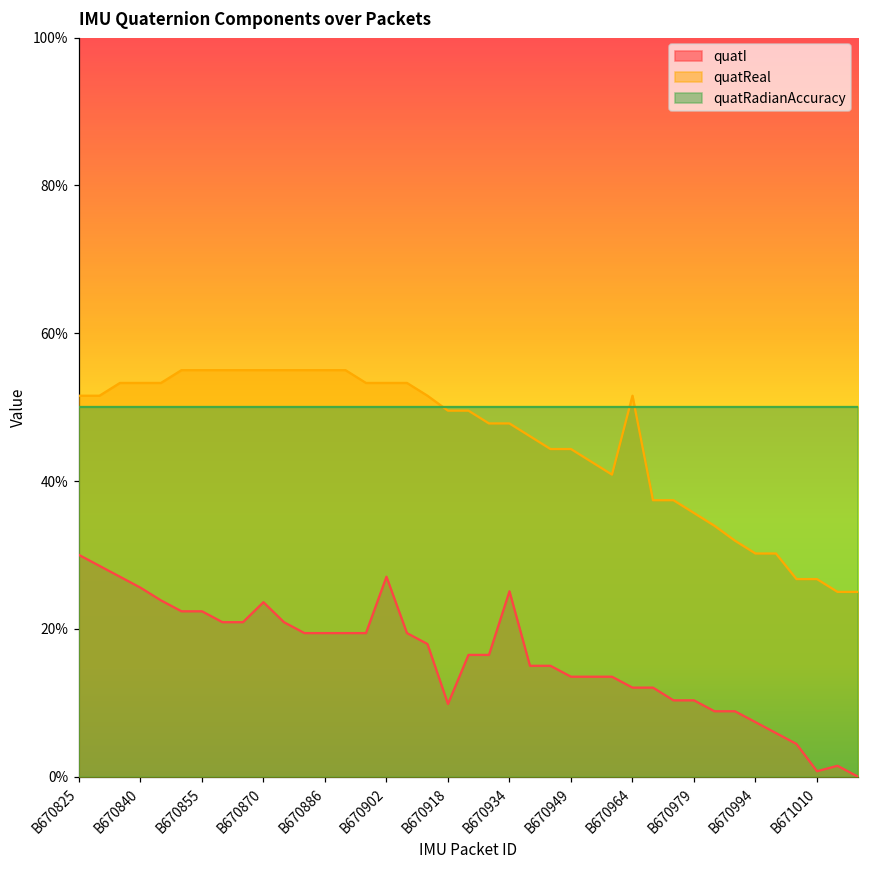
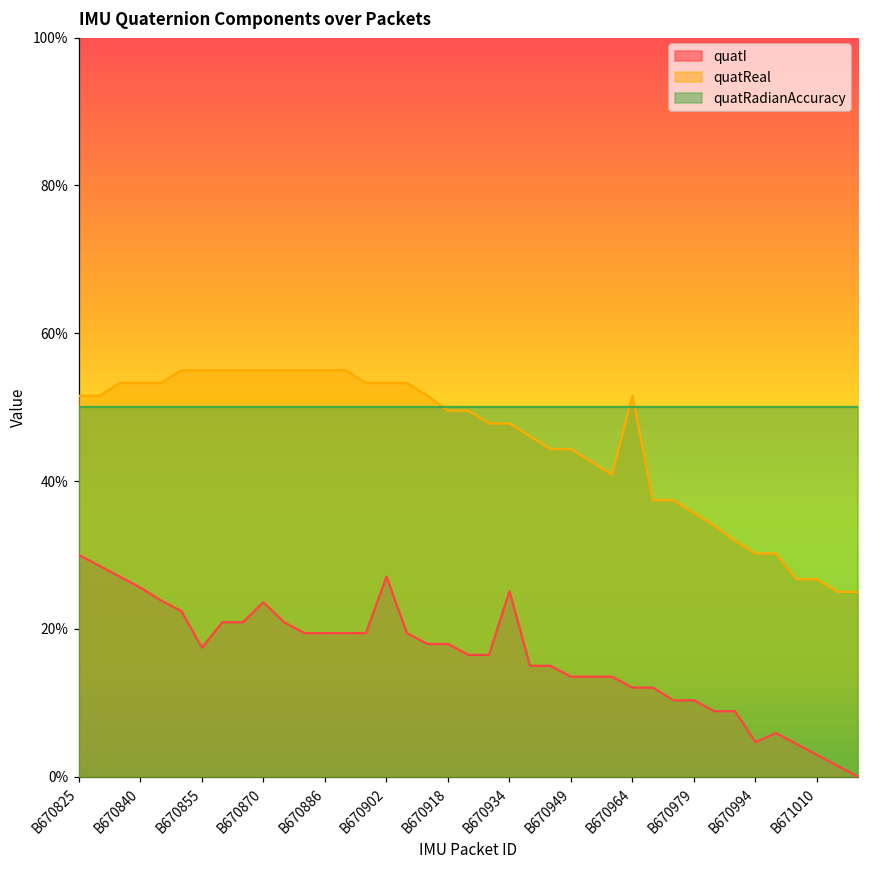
  {
    "quatI": {
      "B670825": "30%",
      "B670840": "26%",
-     "B670855": "22%",
+     "B670855": "17%",
      "B670870": "24%",
      "B670886": "19%",
      "B670902": "27%",
-     "B670918": "10%",
+     "B670918": "18%",
      "B670934": "25%",
      "B670949": "14%",
      "B670964": "12%",
      "B670979": "10%",
-     "B670994": "7%",
-     "B671010": "1%"
+     "B670994": "5%",
+     "B671010": "3%"
    },
    "quatReal": {
      "B670825": "52%",
      "B670840": "53%",
      "B670855": "55%",
      "B670870": "55%",
      "B670886": "55%",
      "B670902": "53%",
      "B670918": "50%",
      "B670934": "48%",
      "B670949": "44%",
      "B670964": "52%",
      "B670979": "36%",
      "B670994": "30%",
      "B671010": "27%"
    },
    "quatRadianAccuracy": {
      "B670825": "50%",
      "B670840": "50%",
      "B670855": "50%",
      "B670870": "50%",
      "B670886": "50%",
      "B670902": "50%",
      "B670918": "50%",
      "B670934": "50%",
      "B670949": "50%",
      "B670964": "50%",
      "B670979": "50%",
      "B670994": "50%",
      "B671010": "50%"
    }
  }
